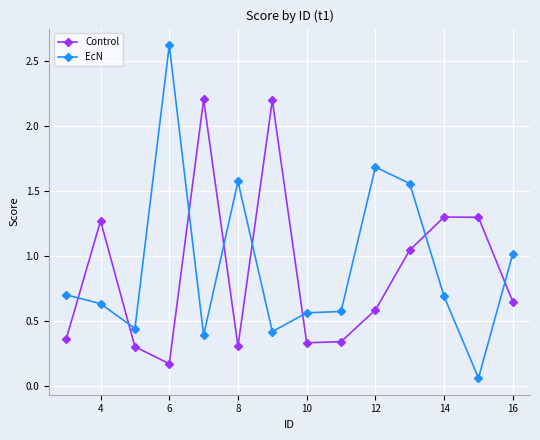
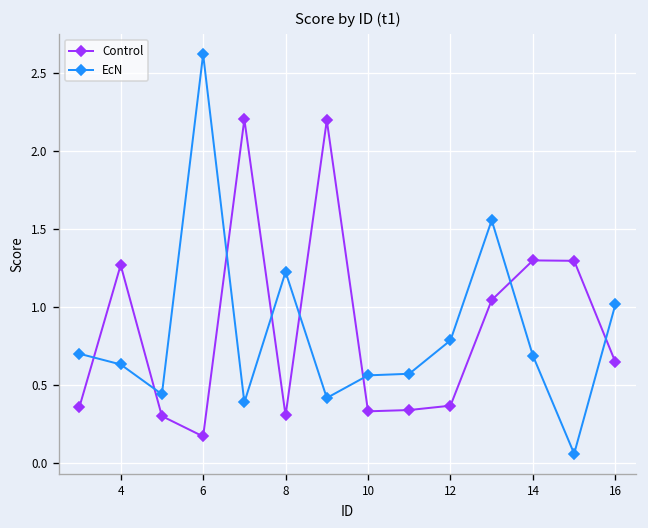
  {
    "Control": {
      "4": 1.27,
      "6": 0.17,
      "8": 0.31,
      "10": 0.33,
-     "12": 0.59,
+     "12": 0.37,
      "14": 1.30,
      "16": 0.65
    },
    "EcN": {
      "4": 0.63,
      "6": 2.62,
-     "8": 1.57,
+     "8": 1.23,
      "10": 0.56,
-     "12": 1.68,
+     "12": 0.79,
      "14": 0.69,
      "16": 1.02
    }
  }
